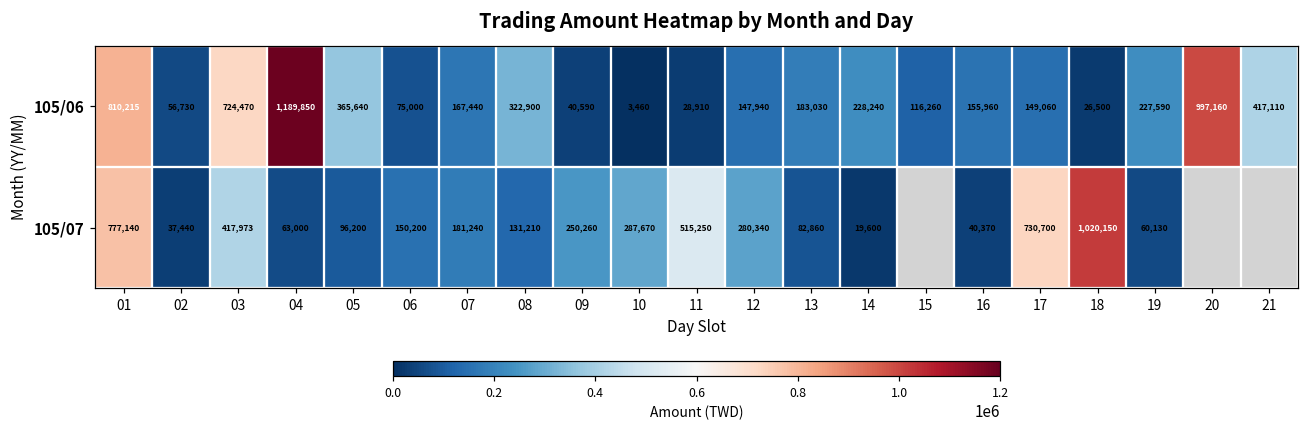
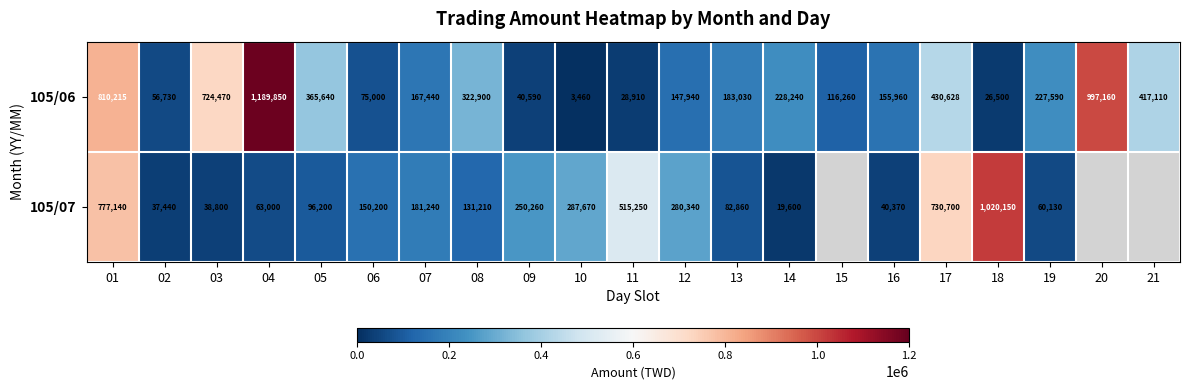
  {
    "105/06": {
      "01": "810,215",
      "02": "56,730",
      "03": "724,470",
      "04": "1,189,850",
      "05": "365,640",
      "06": "75,000",
      "07": "167,440",
      "08": "322,900",
      "09": "40,590",
      "10": "3,460",
      "11": "28,910",
      "12": "147,940",
      "13": "183,030",
      "14": "228,240",
      "15": "116,260",
      "16": "155,960",
-     "17": "149,060",
+     "17": "430,628",
      "18": "26,500",
      "19": "227,590",
      "20": "997,160",
      "21": "417,110"
    },
    "105/07": {
      "01": "777,140",
      "02": "37,440",
-     "03": "417,973",
+     "03": "38,800",
      "04": "63,000",
      "05": "96,200",
      "06": "150,200",
      "07": "181,240",
      "08": "131,210",
      "09": "250,260",
      "10": "287,670",
      "11": "515,250",
      "12": "280,340",
      "13": "82,860",
      "14": "19,600",
      "16": "40,370",
      "17": "730,700",
      "18": "1,020,150",
      "19": "60,130"
    }
  }
